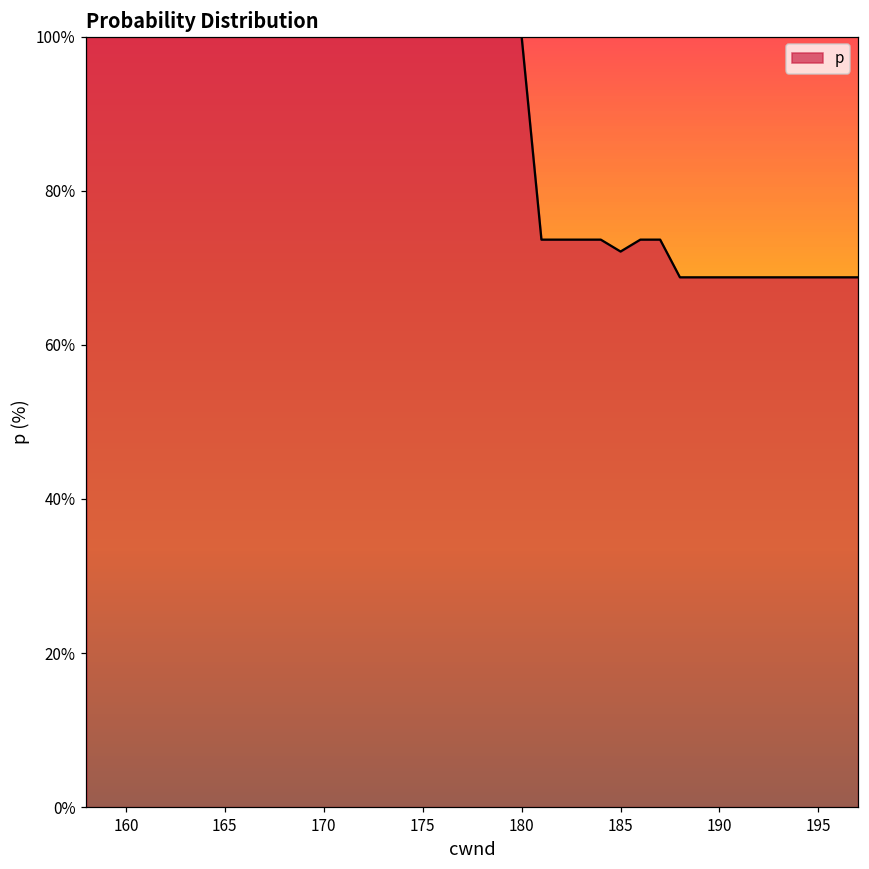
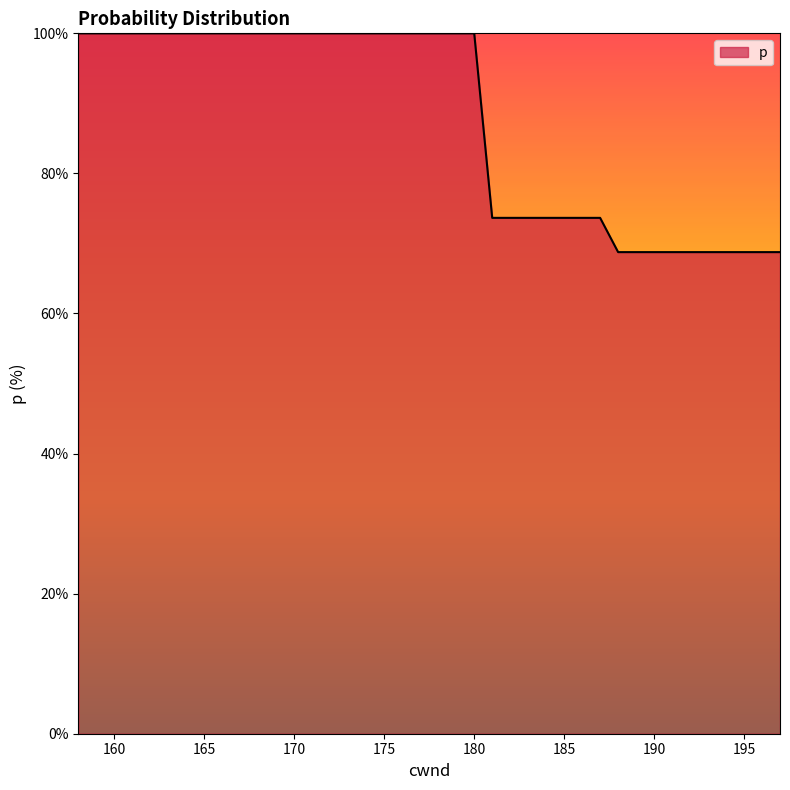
  {
    "160": "100%",
    "165": "100%",
    "170": "100%",
    "175": "100%",
    "180": "100%",
-   "185": "72%",
+   "185": "74%",
    "190": "69%",
    "195": "69%"
  }
